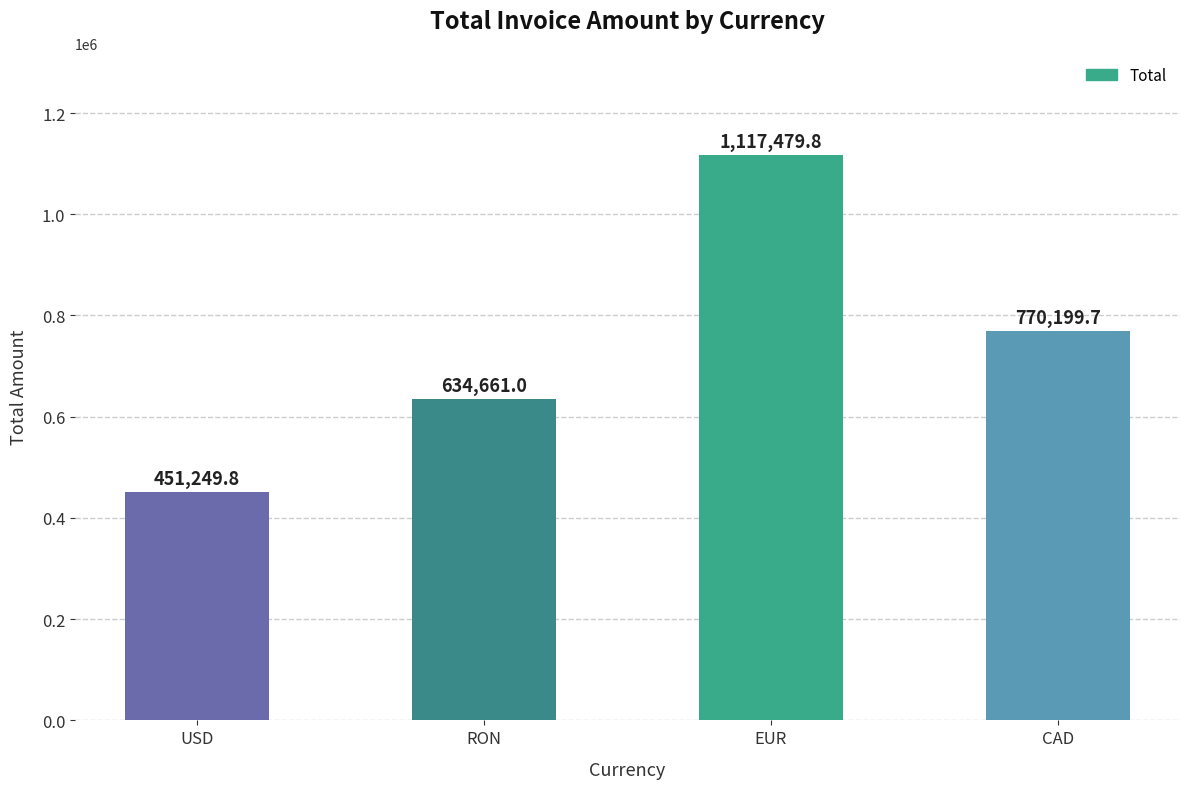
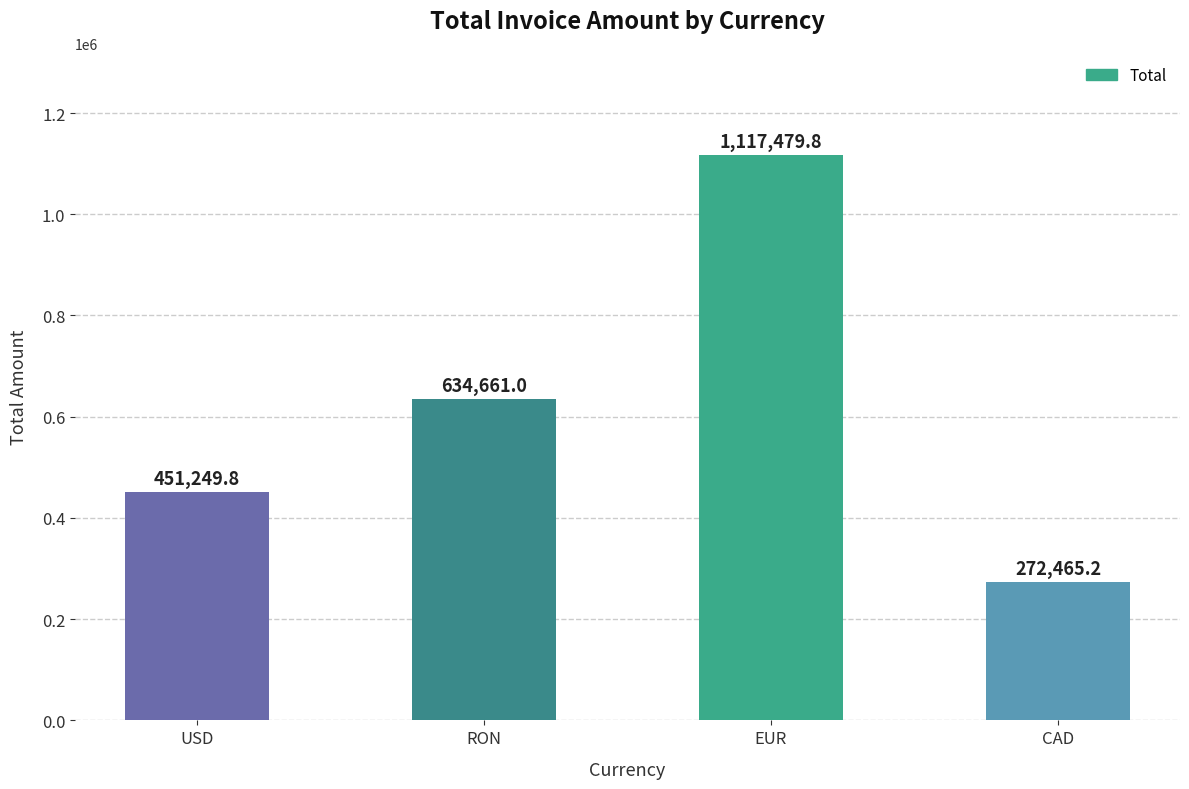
  {
    "USD": "451,249.8",
    "RON": "634,661.0",
    "EUR": "1,117,479.8",
-   "CAD": "770,199.7"
+   "CAD": "272,465.2"
  }
